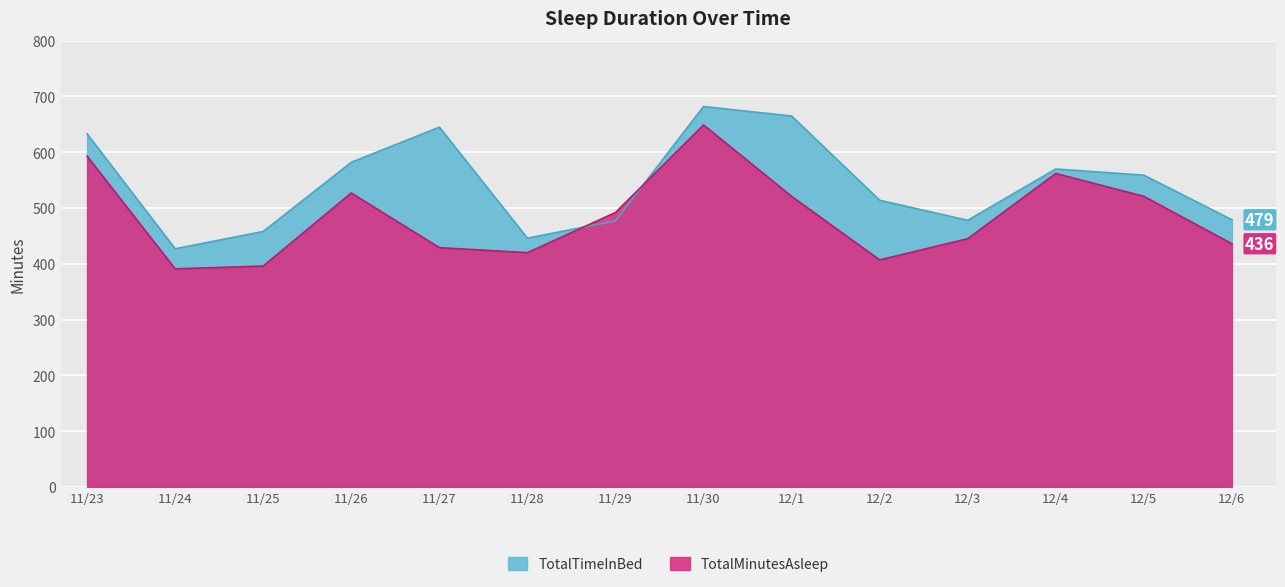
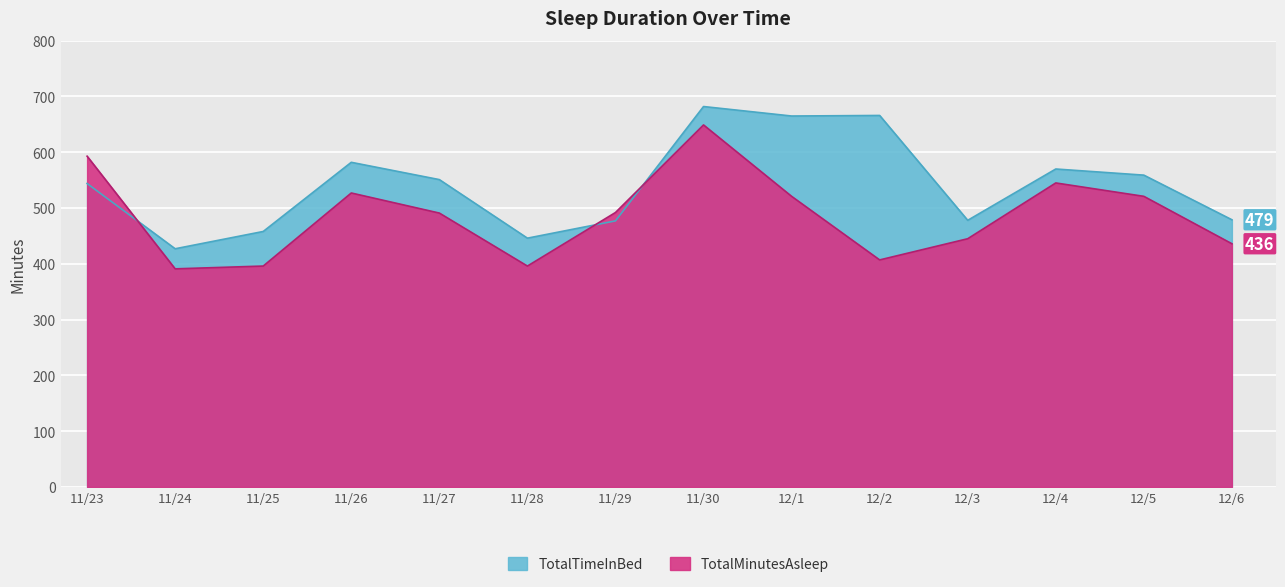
  {
    "TotalTimeInBed": {
-     "11/23": 630,
+     "11/23": 540,
      "11/24": 430,
      "11/25": 460,
      "11/26": 580,
-     "11/27": 650,
+     "11/27": 550,
      "11/28": 450,
      "11/29": 480,
      "11/30": 680,
      "12/1": 670,
-     "12/2": 510,
+     "12/2": 670,
      "12/3": 480,
      "12/4": 570,
      "12/5": 560
    },
    "TotalMinutesAsleep": {
      "11/23": 590,
      "11/24": 390,
      "11/25": 400,
      "11/26": 530,
-     "11/27": 430,
-     "11/28": 420,
+     "11/27": 490,
+     "11/28": 400,
      "11/29": 490,
      "11/30": 650,
      "12/1": 520,
      "12/2": 410,
      "12/3": 450,
-     "12/4": 560,
+     "12/4": 550,
      "12/5": 520
    }
  }
